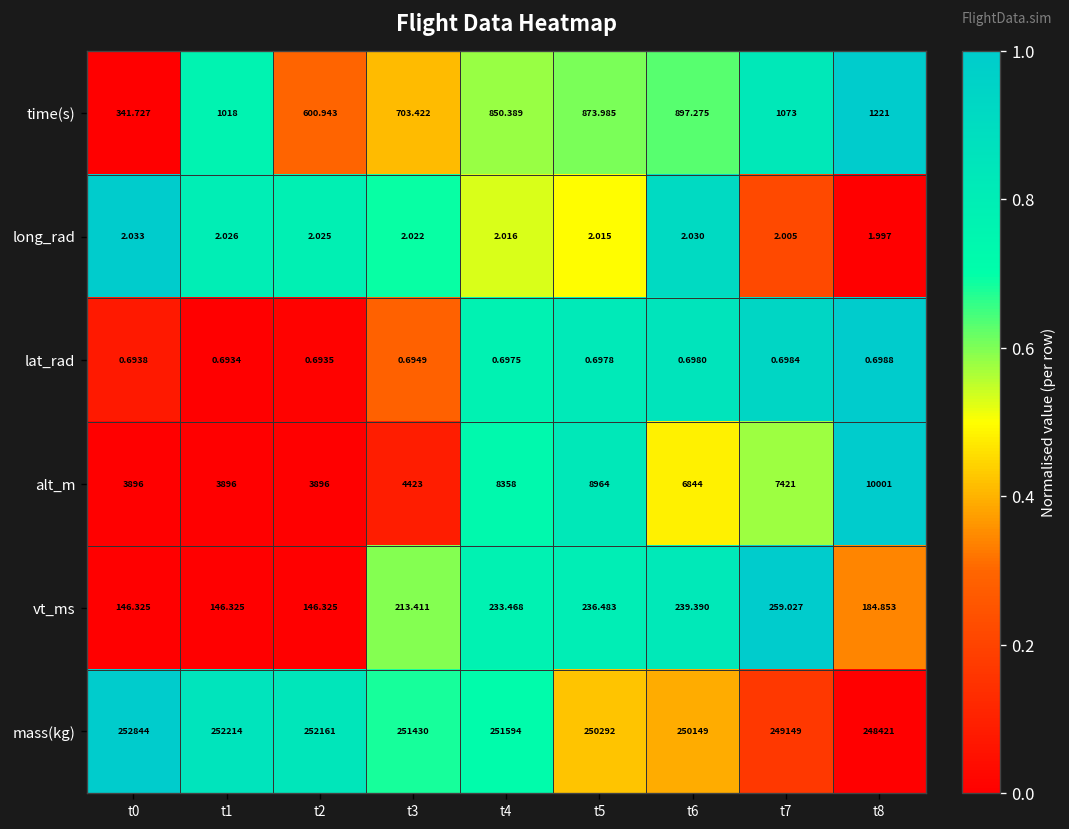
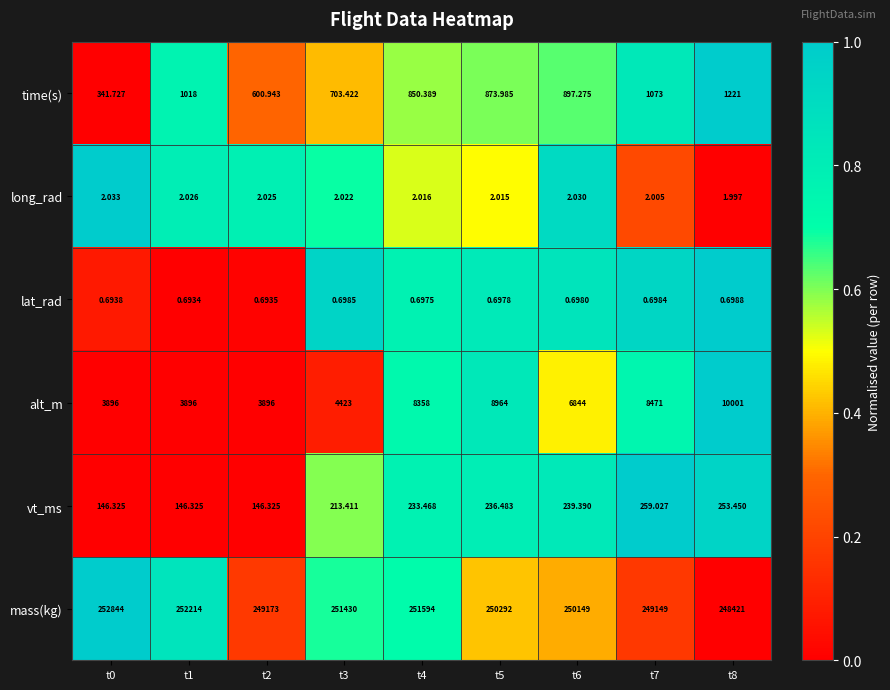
  {
    "time(s)": {
      "t0": 341.727,
      "t1": 1018,
      "t2": 600.943,
      "t3": 703.422,
      "t4": 850.389,
      "t5": 873.985,
      "t6": 897.275,
      "t7": 1073,
      "t8": 1221
    },
    "long_rad": {
      "t0": 2.033,
      "t1": 2.026,
      "t2": 2.025,
      "t3": 2.022,
      "t4": 2.016,
      "t5": 2.015,
      "t6": 2.030,
      "t7": 2.005,
      "t8": 1.997
    },
    "lat_rad": {
      "t0": 0.6938,
      "t1": 0.6934,
      "t2": 0.6935,
-     "t3": 0.6949,
+     "t3": 0.6985,
      "t4": 0.6975,
      "t5": 0.6978,
      "t6": 0.6980,
      "t7": 0.6984,
      "t8": 0.6988
    },
    "alt_m": {
      "t0": 3896,
      "t1": 3896,
      "t2": 3896,
      "t3": 4423,
      "t4": 8358,
      "t5": 8964,
      "t6": 6844,
-     "t7": 7421,
+     "t7": 8471,
      "t8": 10001
    },
    "vt_ms": {
      "t0": 146.325,
      "t1": 146.325,
      "t2": 146.325,
      "t3": 213.411,
      "t4": 233.468,
      "t5": 236.483,
      "t6": 239.390,
      "t7": 259.027,
-     "t8": 184.853
+     "t8": 253.450
    },
    "mass(kg)": {
      "t0": 252844,
      "t1": 252214,
-     "t2": 252161,
+     "t2": 249173,
      "t3": 251430,
      "t4": 251594,
      "t5": 250292,
      "t6": 250149,
      "t7": 249149,
      "t8": 248421
    }
  }
